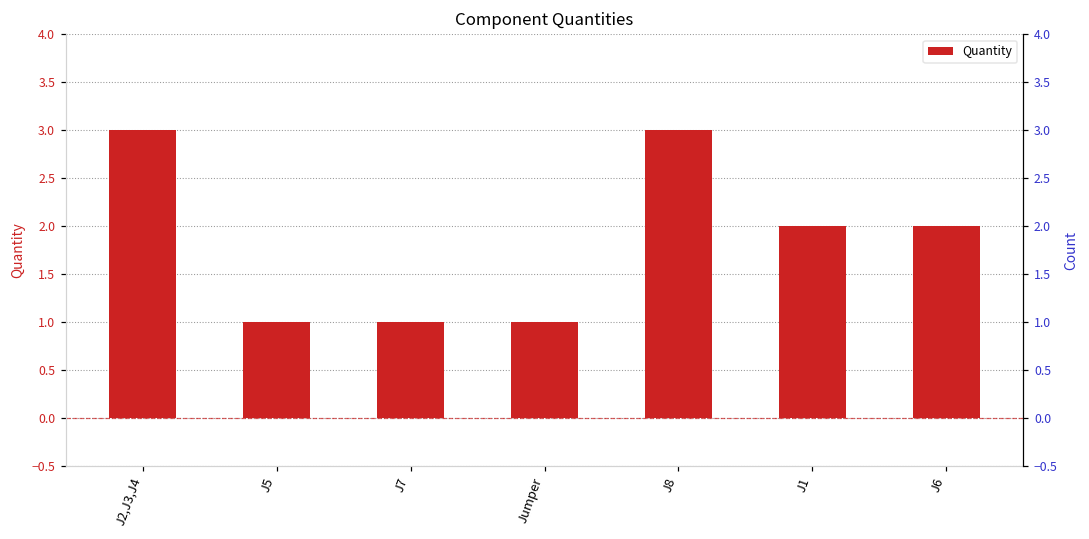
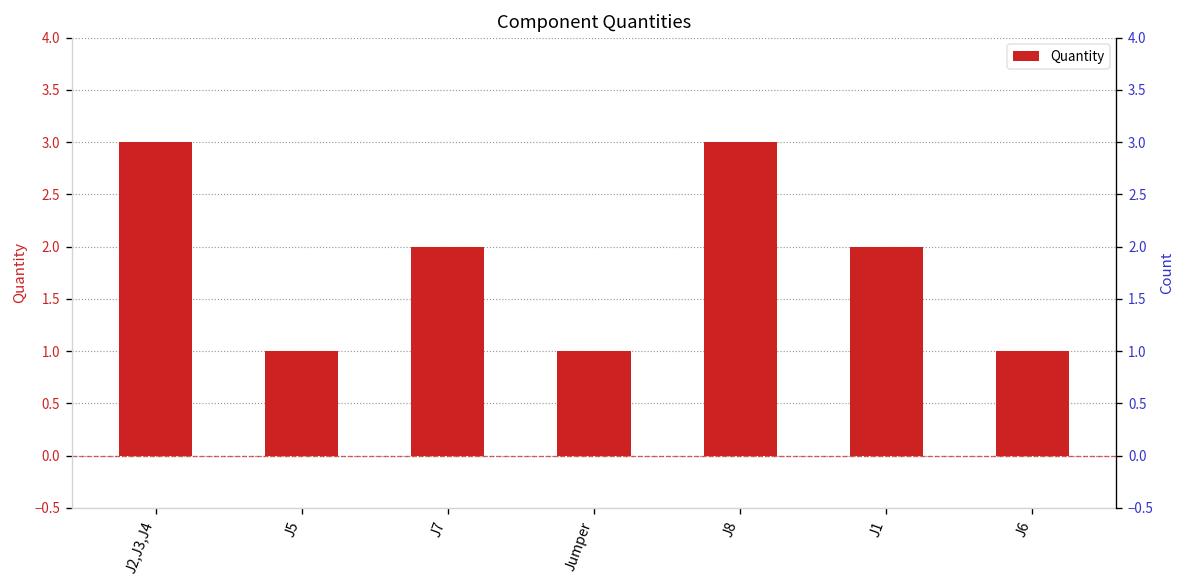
  {
    "J2,J3,J4": 3,
    "J5": 1,
-   "J7": 1,
+   "J7": 2,
    "Jumper": 1,
    "J8": 3,
    "J1": 2,
-   "J6": 2
+   "J6": 1
  }
